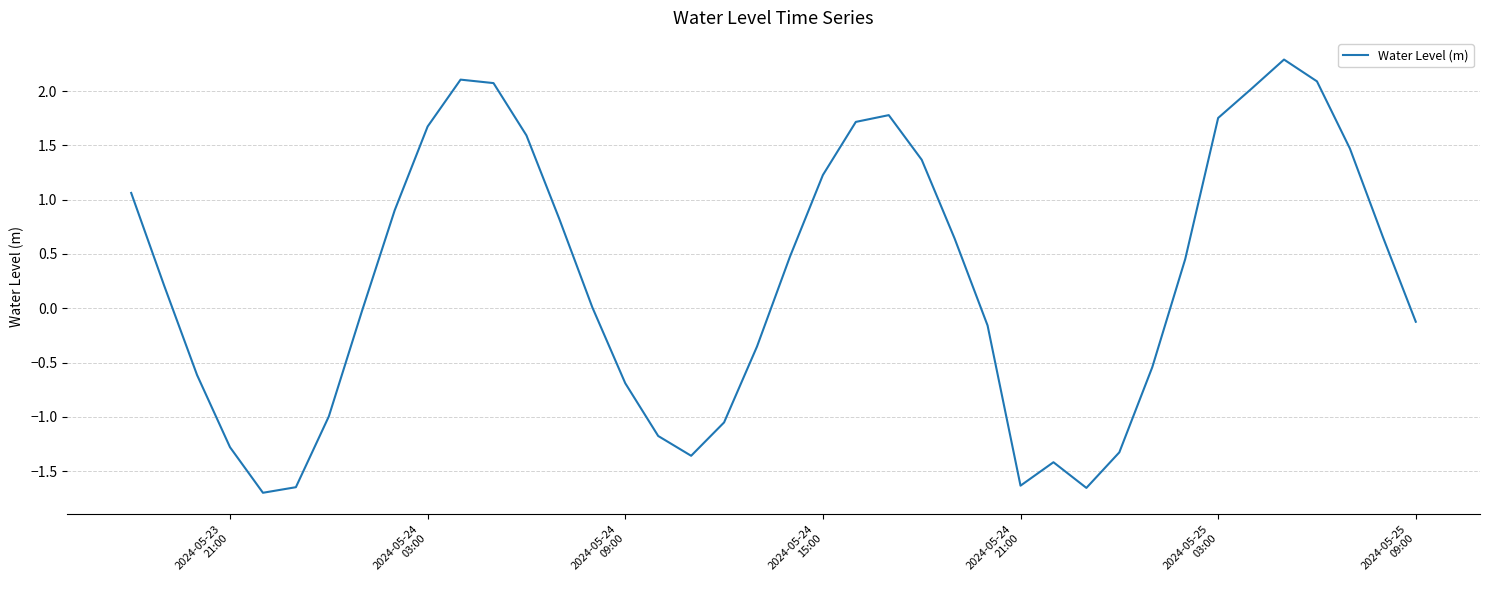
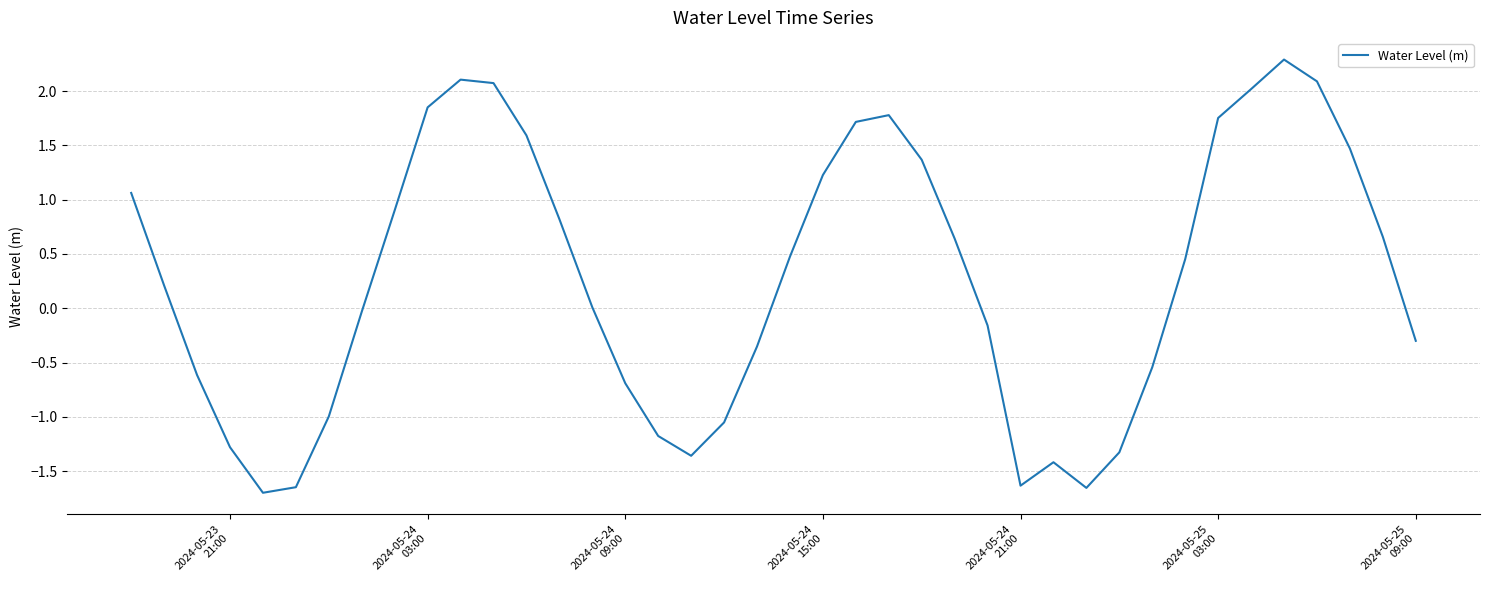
  {
    "2024-05-23 21:00": -1.28,
-   "2024-05-24 03:00": 1.67,
+   "2024-05-24 03:00": 1.85,
    "2024-05-24 09:00": -0.69,
    "2024-05-24 15:00": 1.23,
    "2024-05-24 21:00": -1.63,
    "2024-05-25 03:00": 1.75,
-   "2024-05-25 09:00": -0.12
+   "2024-05-25 09:00": -0.30
  }
